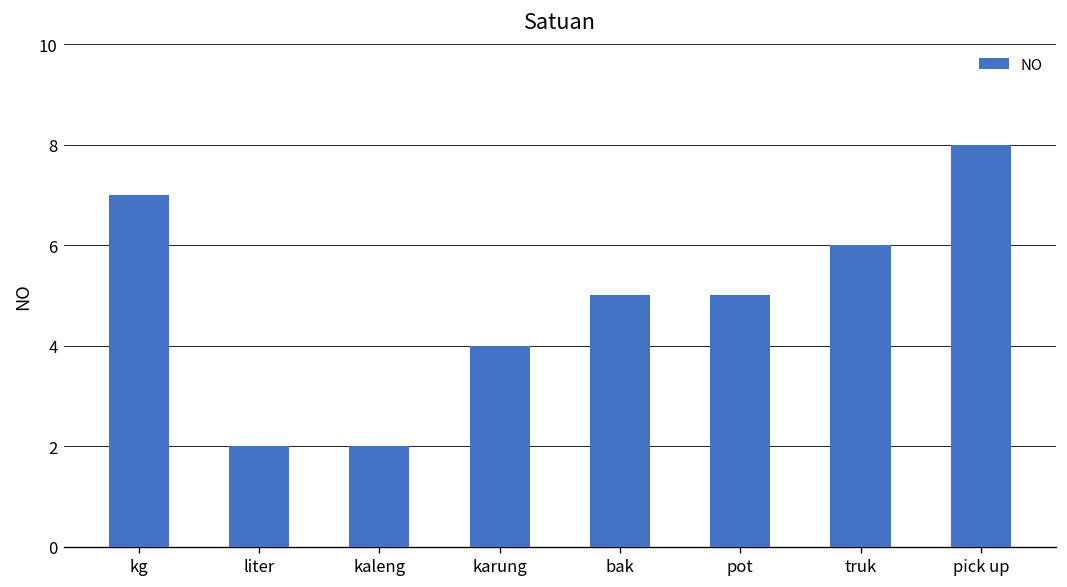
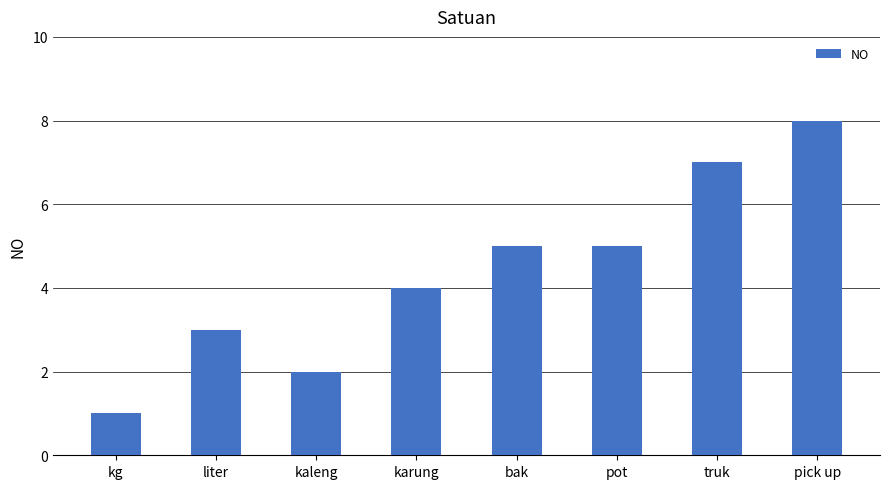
  {
-   "kg": 7,
-   "liter": 2,
+   "kg": 1,
+   "liter": 3,
    "kaleng": 2,
    "karung": 4,
    "bak": 5,
    "pot": 5,
-   "truk": 6,
+   "truk": 7,
    "pick up": 8
  }
